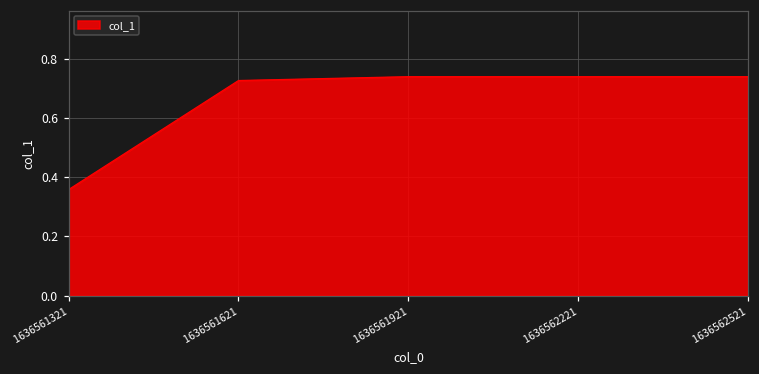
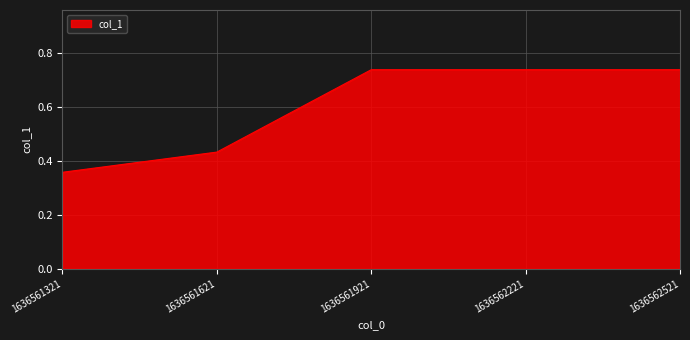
  {
    "1636561321": 0.36,
-   "1636561621": 0.73,
+   "1636561621": 0.43,
    "1636561921": 0.74,
    "1636562221": 0.74,
    "1636562521": 0.74
  }
